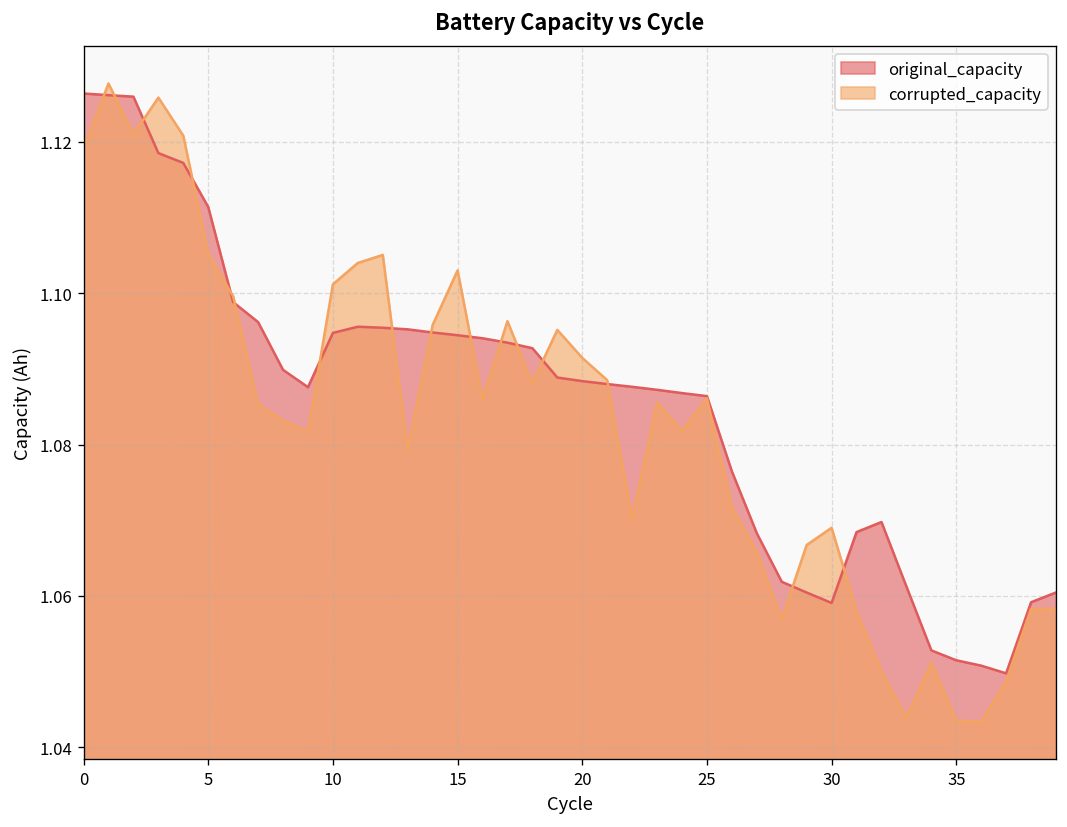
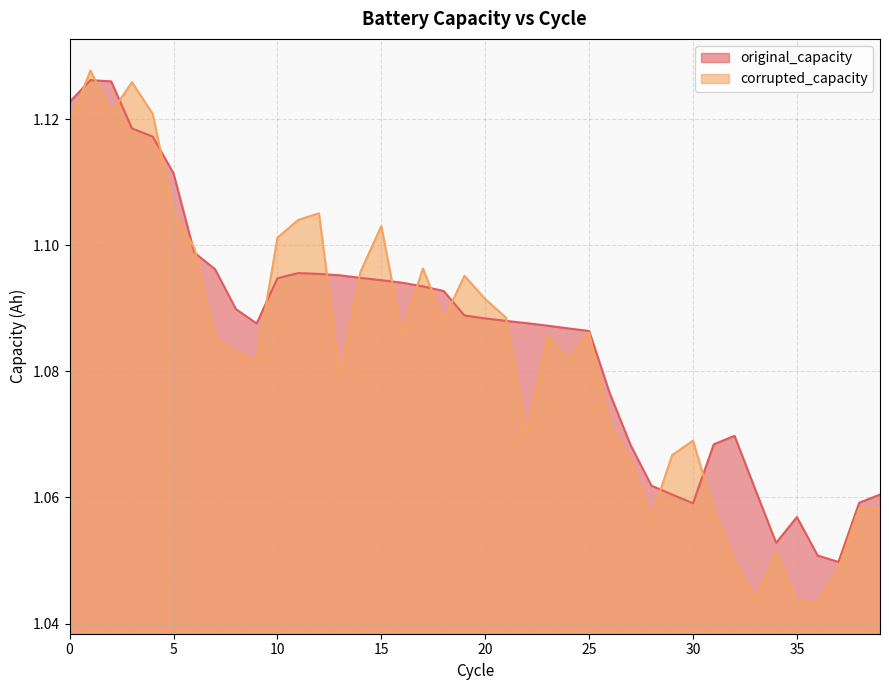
  {
    "original_capacity": {
-     "0": 1.126,
+     "0": 1.123,
      "5": 1.111,
      "10": 1.095,
      "15": 1.094,
      "20": 1.088,
      "30": 1.059,
-     "35": 1.051
+     "35": 1.057
    },
    "corrupted_capacity": {
      "0": 1.119,
      "5": 1.105,
      "10": 1.101,
      "15": 1.103,
      "20": 1.091,
      "30": 1.069,
      "35": 1.044
    }
  }
